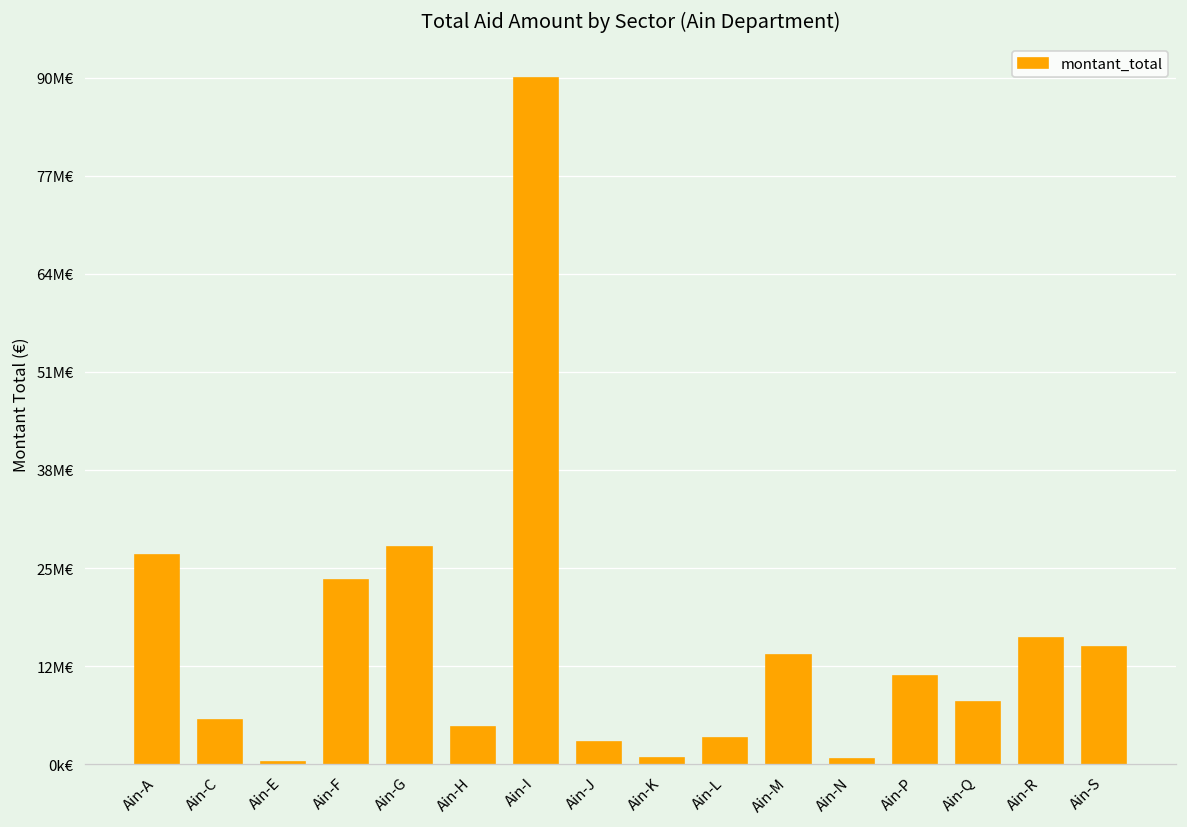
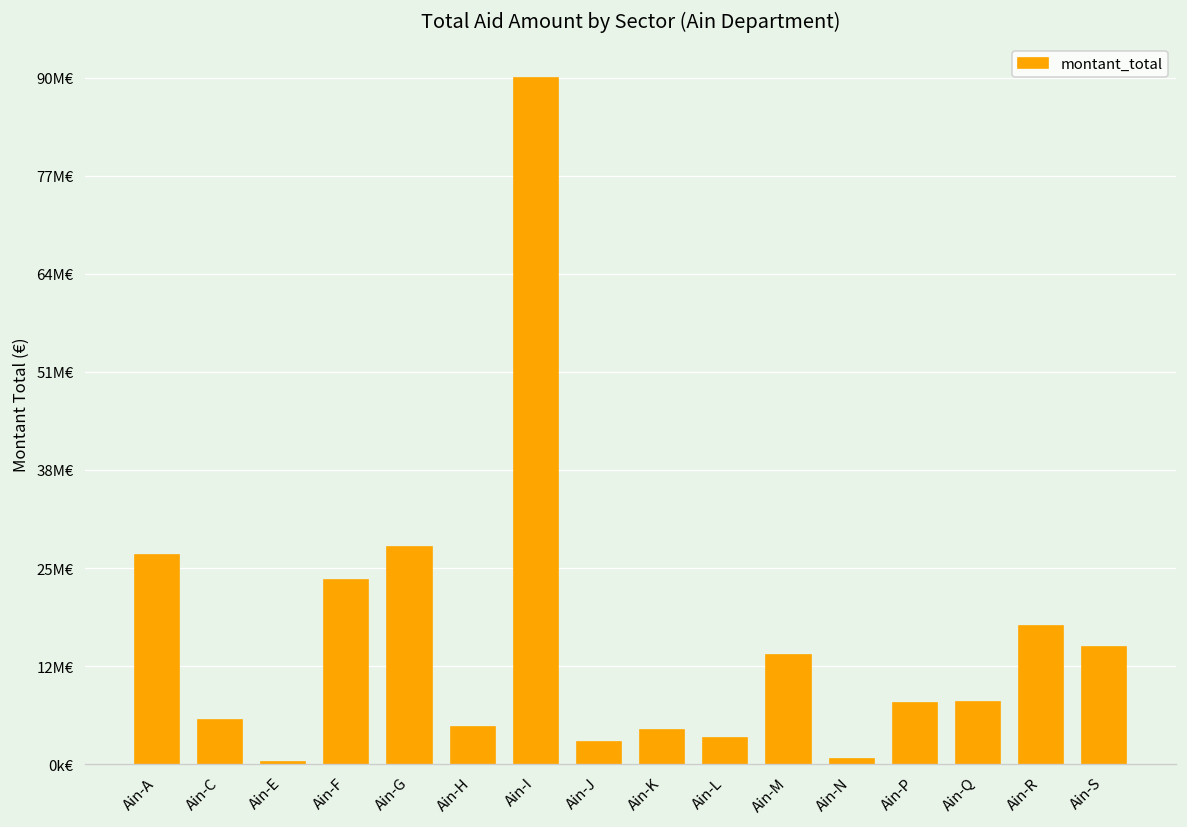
  {
    "Ain-A": "27M€",
    "Ain-C": "6M€",
    "Ain-F": "24M€",
    "Ain-G": "29M€",
    "Ain-H": "5M€",
    "Ain-I": "90M€",
    "Ain-J": "3M€",
-   "Ain-K": "1M€",
+   "Ain-K": "5M€",
    "Ain-L": "3M€",
    "Ain-M": "14M€",
    "Ain-N": "1M€",
-   "Ain-P": "12M€",
+   "Ain-P": "8M€",
    "Ain-Q": "8M€",
-   "Ain-R": "17M€",
+   "Ain-R": "18M€",
    "Ain-S": "15M€"
  }
